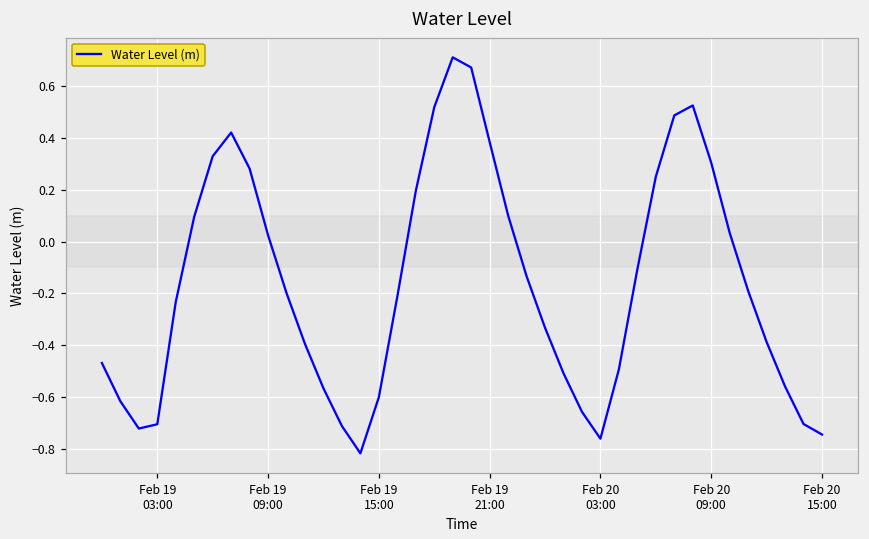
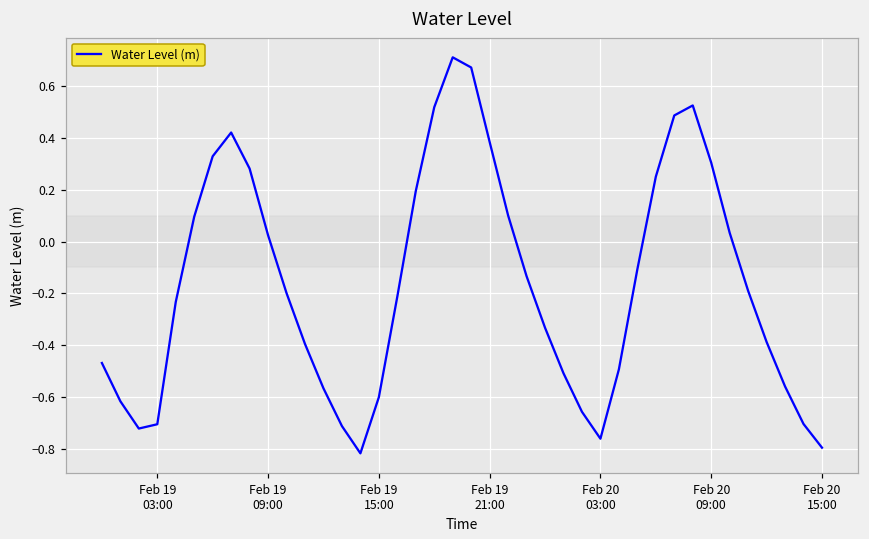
  {
    "Feb 19 03:00": -0.70,
    "Feb 19 09:00": 0.02,
    "Feb 19 15:00": -0.60,
    "Feb 19 21:00": 0.38,
    "Feb 20 03:00": -0.76,
    "Feb 20 09:00": 0.30,
-   "Feb 20 15:00": -0.74
+   "Feb 20 15:00": -0.79
  }
